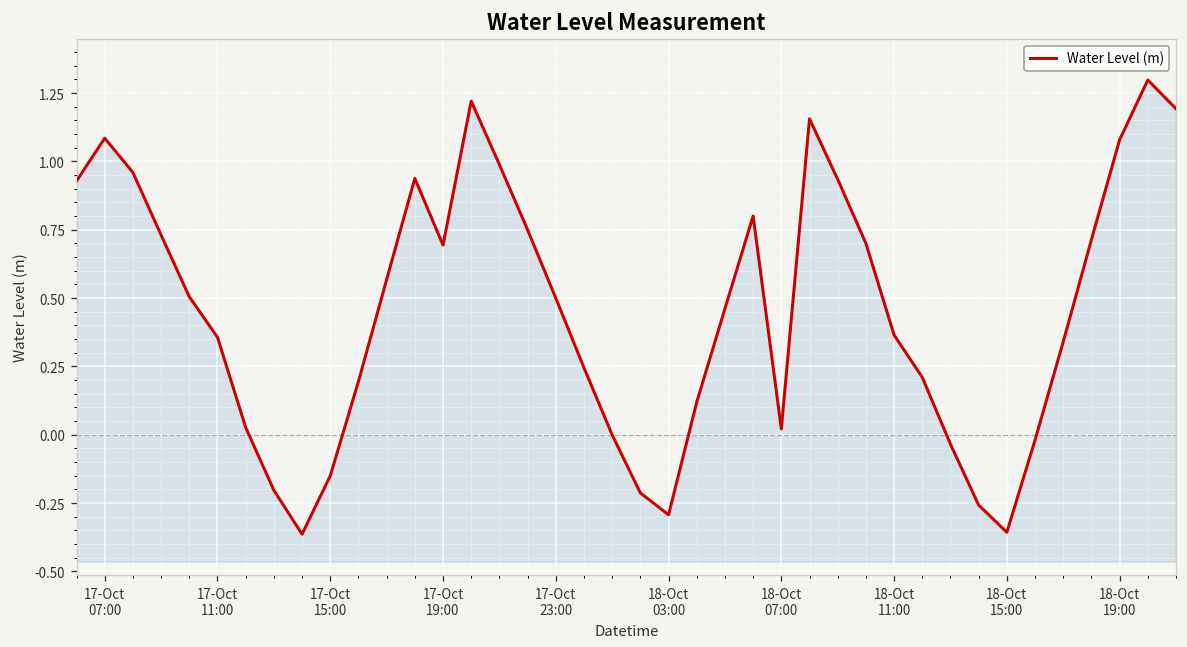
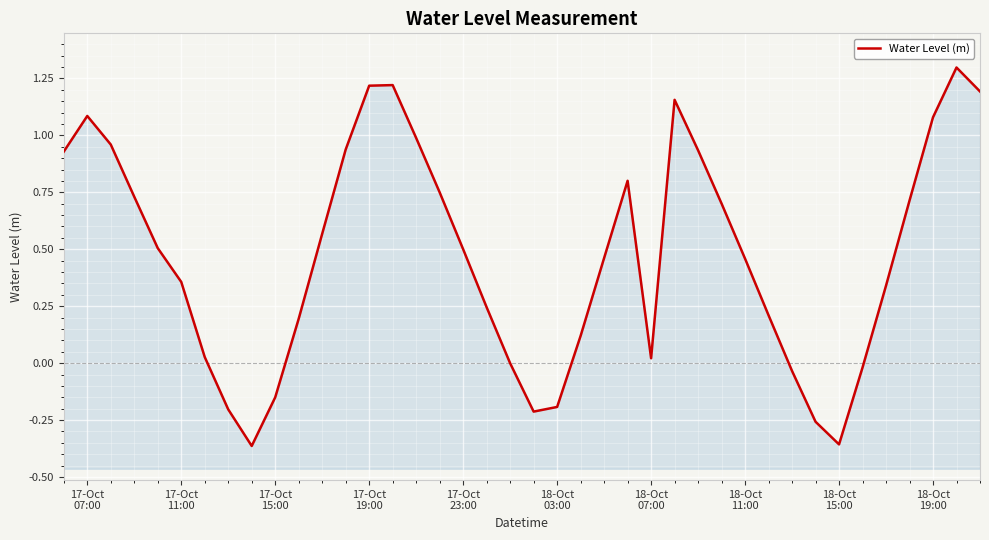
  {
    "17-Oct 07:00": 1.09,
    "17-Oct 11:00": 0.36,
    "17-Oct 15:00": -0.15,
-   "17-Oct 19:00": 0.69,
+   "17-Oct 19:00": 1.22,
    "17-Oct 23:00": 0.50,
-   "18-Oct 03:00": -0.29,
+   "18-Oct 03:00": -0.19,
    "18-Oct 07:00": 0.02,
-   "18-Oct 11:00": 0.36,
+   "18-Oct 11:00": 0.46,
    "18-Oct 15:00": -0.36,
    "18-Oct 19:00": 1.08
  }
